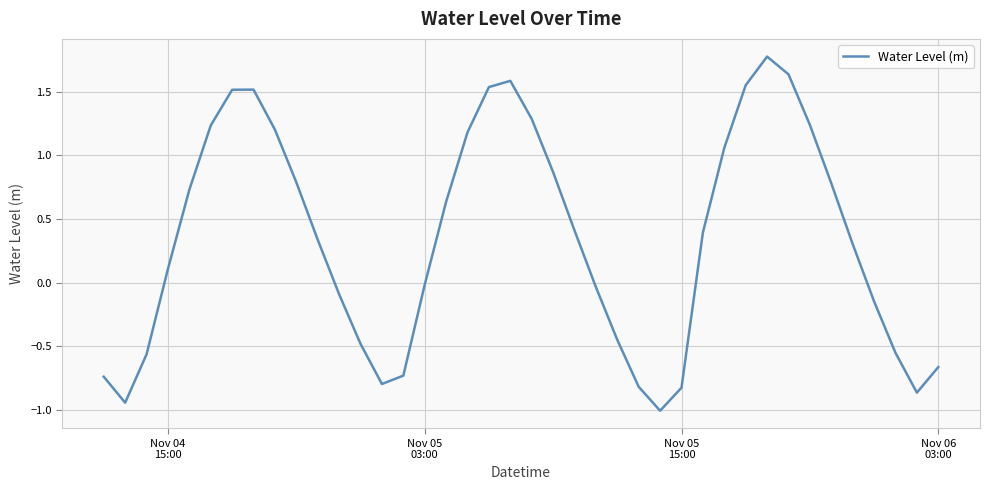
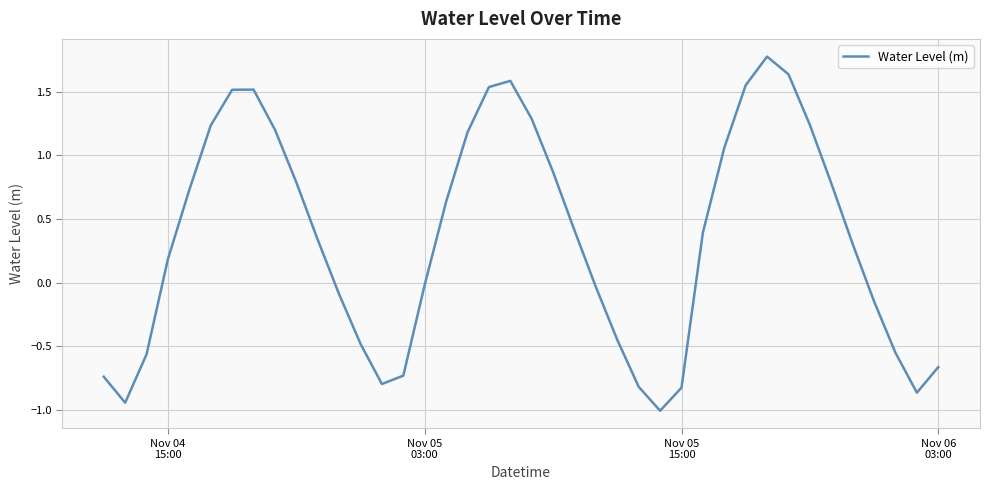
  {
-   "Nov 04 15:00": 0.11,
+   "Nov 04 15:00": 0.19,
    "Nov 05 03:00": -0.01,
    "Nov 05 15:00": -0.82,
    "Nov 06 03:00": -0.66
  }
